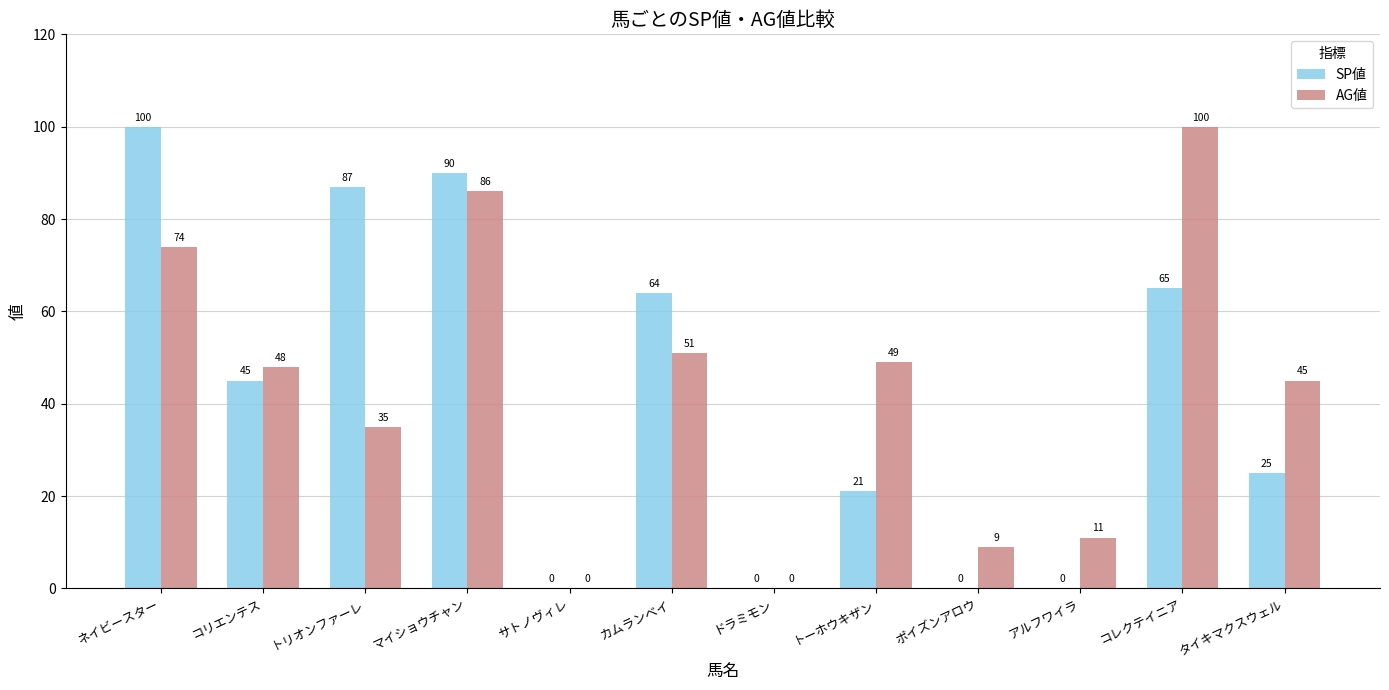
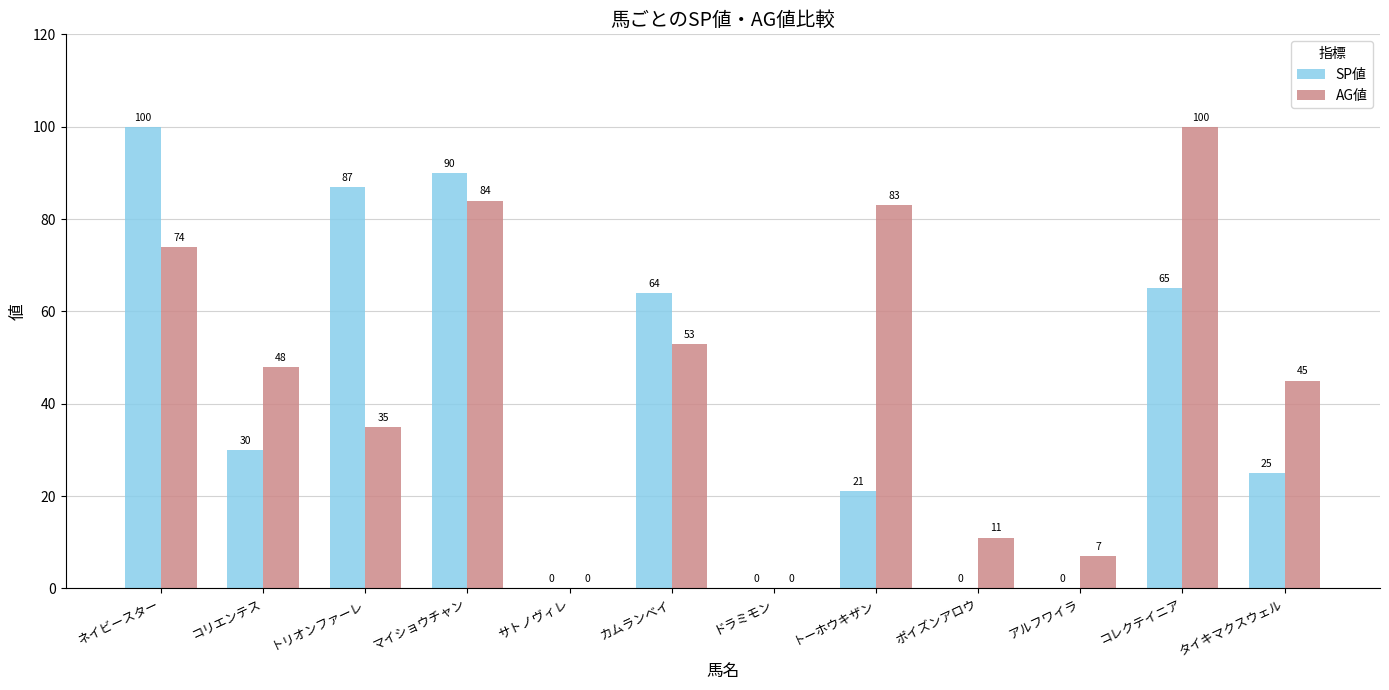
  {
    "SP値": {
      "ネイビースター": 100,
-     "コリエンテス": 45,
+     "コリエンテス": 30,
      "トリオンファーレ": 87,
      "マイショウチャン": 90,
      "サトノヴィレ": 0,
      "カムランベイ": 64,
      "ドラミモン": 0,
      "トーホウキザン": 21,
      "ポイズンアロウ": 0,
      "アルフワイラ": 0,
      "コレクテイニア": 65,
      "タイキマクスウェル": 25
    },
    "AG値": {
      "ネイビースター": 74,
      "コリエンテス": 48,
      "トリオンファーレ": 35,
-     "マイショウチャン": 86,
+     "マイショウチャン": 84,
      "サトノヴィレ": 0,
-     "カムランベイ": 51,
+     "カムランベイ": 53,
      "ドラミモン": 0,
-     "トーホウキザン": 49,
-     "ポイズンアロウ": 9,
-     "アルフワイラ": 11,
+     "トーホウキザン": 83,
+     "ポイズンアロウ": 11,
+     "アルフワイラ": 7,
      "コレクテイニア": 100,
      "タイキマクスウェル": 45
    }
  }
